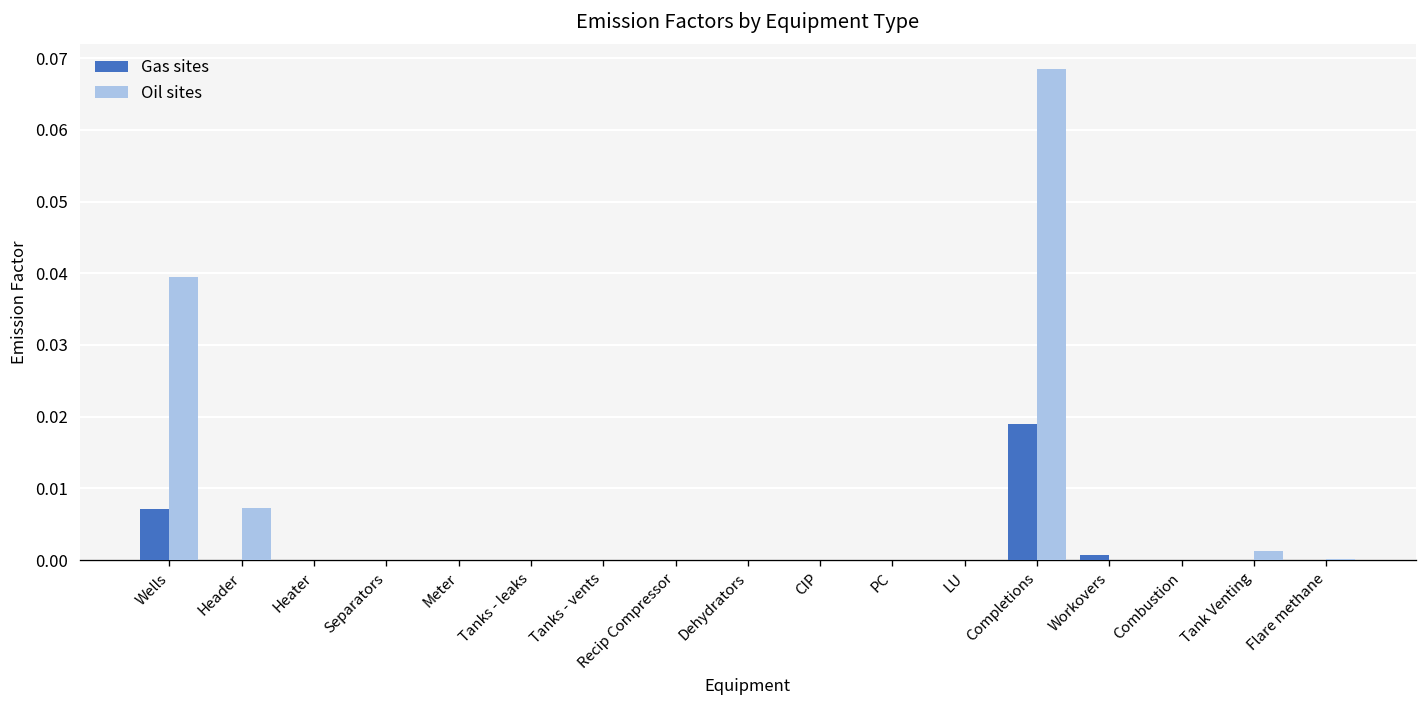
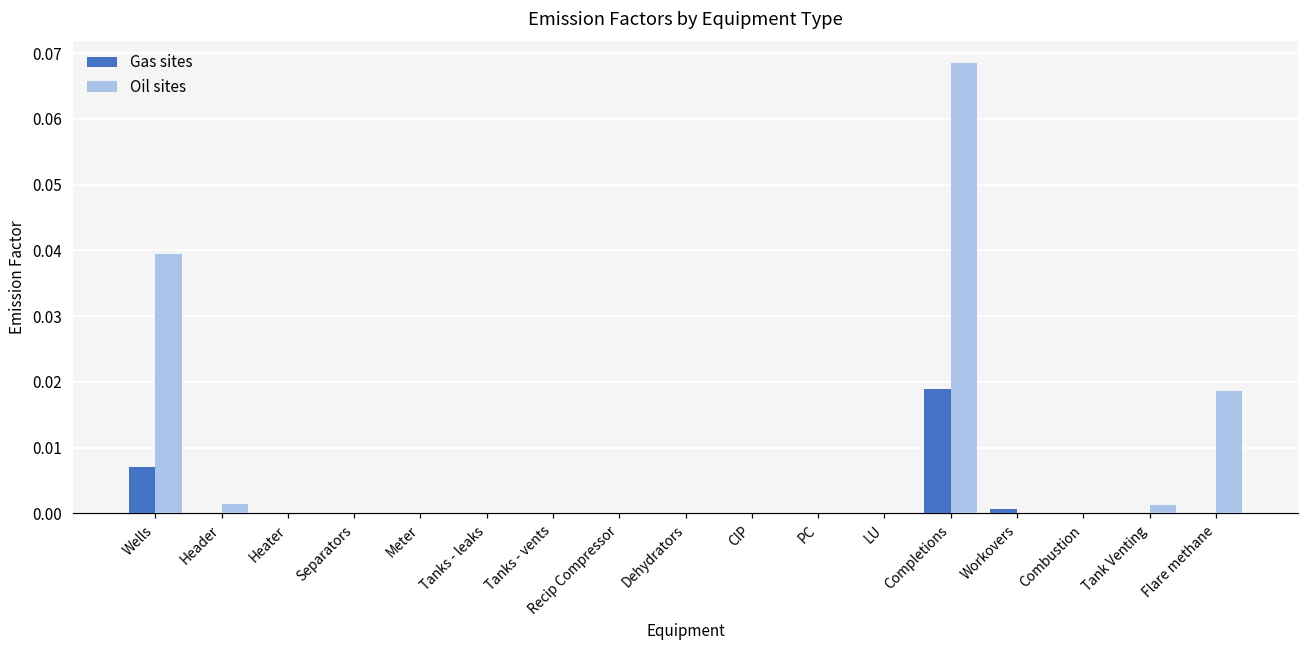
  {
    "Gas sites": {
      "Wells": 0.007,
      "Heater": 0.000,
      "Meter": 0.000,
      "Recip Compressor": 0.000,
      "Dehydrators": 0.000,
      "CIP": 0.000,
      "LU": 0.000,
      "Completions": 0.019,
      "Workovers": 0.001,
      "Combustion": 0.000,
      "Flare methane": 0.000
    },
    "Oil sites": {
      "Wells": 0.040,
-     "Header": 0.007,
+     "Header": 0.001,
      "Meter": 0.000,
      "Dehydrators": 0.000,
      "CIP": 0.000,
      "LU": 0.000,
      "Completions": 0.069,
      "Workovers": 0.000,
      "Combustion": 0.000,
      "Tank Venting": 0.001,
-     "Flare methane": 0.000
+     "Flare methane": 0.019
    }
  }
